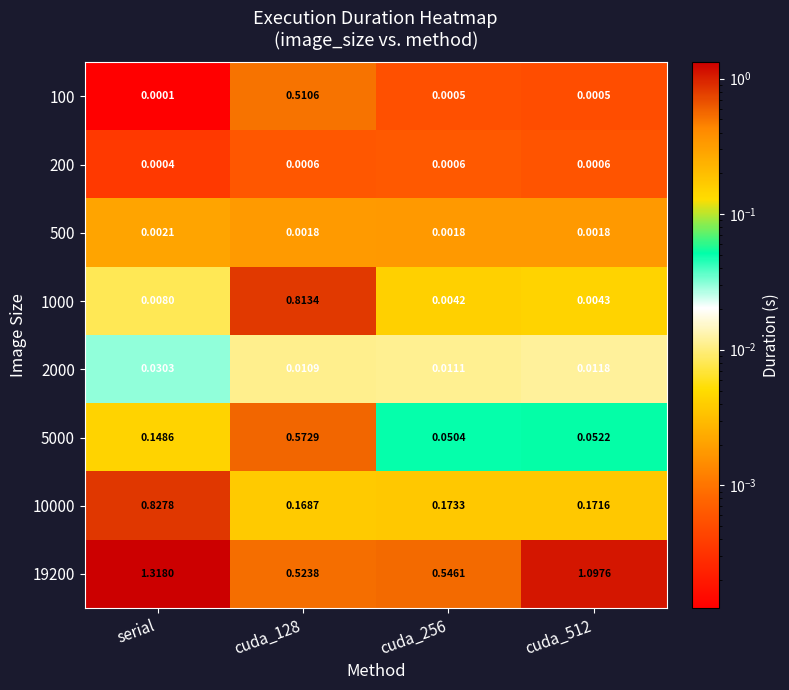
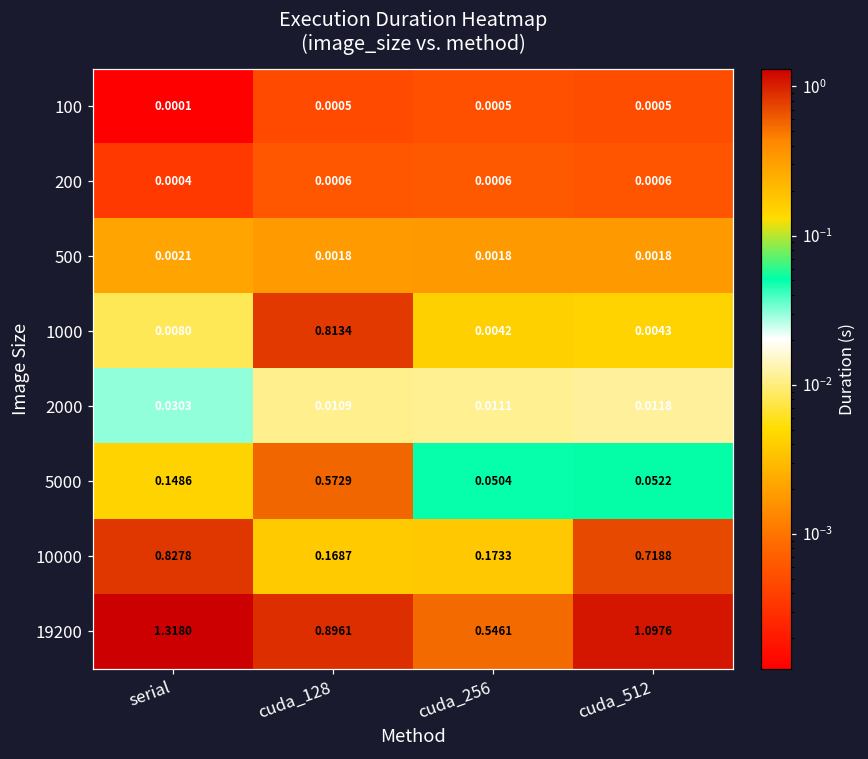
  {
    "100": {
      "serial": 0.0001,
-     "cuda_128": 0.5106,
+     "cuda_128": 0.0005,
      "cuda_256": 0.0005,
      "cuda_512": 0.0005
    },
    "200": {
      "serial": 0.0004,
      "cuda_128": 0.0006,
      "cuda_256": 0.0006,
      "cuda_512": 0.0006
    },
    "500": {
      "serial": 0.0021,
      "cuda_128": 0.0018,
      "cuda_256": 0.0018,
      "cuda_512": 0.0018
    },
    "1000": {
      "serial": 0.0080,
      "cuda_128": 0.8134,
      "cuda_256": 0.0042,
      "cuda_512": 0.0043
    },
    "2000": {
      "serial": 0.0303,
      "cuda_128": 0.0109,
      "cuda_256": 0.0111,
      "cuda_512": 0.0118
    },
    "5000": {
      "serial": 0.1486,
      "cuda_128": 0.5729,
      "cuda_256": 0.0504,
      "cuda_512": 0.0522
    },
    "10000": {
      "serial": 0.8278,
      "cuda_128": 0.1687,
      "cuda_256": 0.1733,
-     "cuda_512": 0.1716
+     "cuda_512": 0.7188
    },
    "19200": {
      "serial": 1.3180,
-     "cuda_128": 0.5238,
+     "cuda_128": 0.8961,
      "cuda_256": 0.5461,
      "cuda_512": 1.0976
    }
  }
